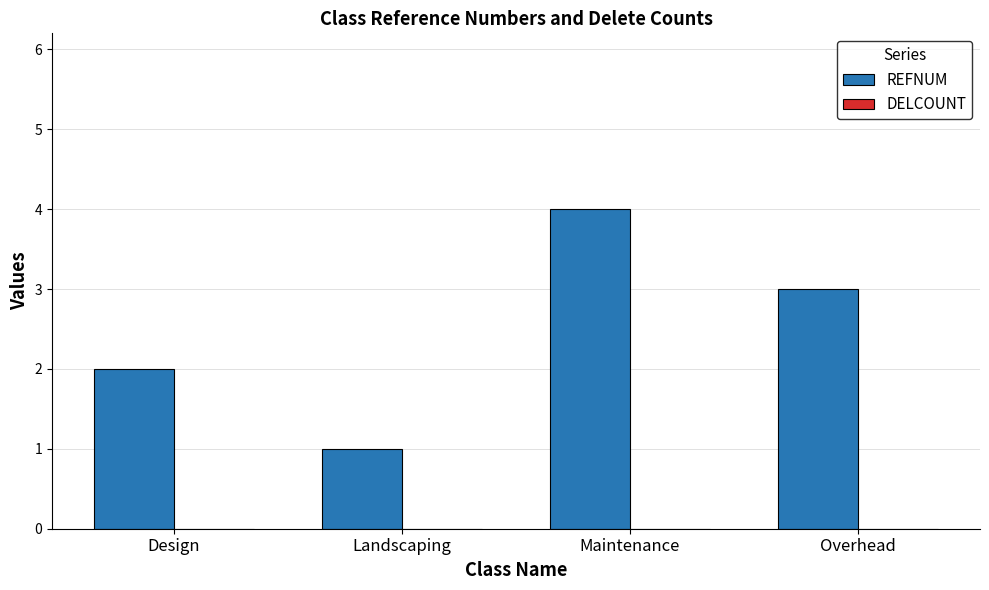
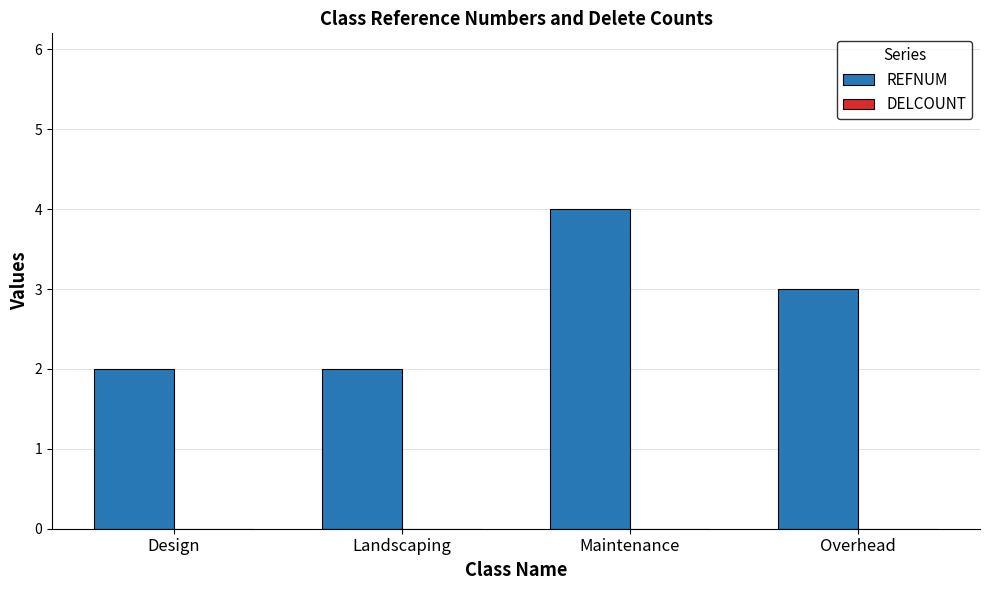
  {
    "REFNUM": {
      "Design": 2,
-     "Landscaping": 1,
+     "Landscaping": 2,
      "Maintenance": 4,
      "Overhead": 3
    },
    "DELCOUNT": {
      "Design": 0,
      "Landscaping": 0,
      "Maintenance": 0,
      "Overhead": 0
    }
  }
